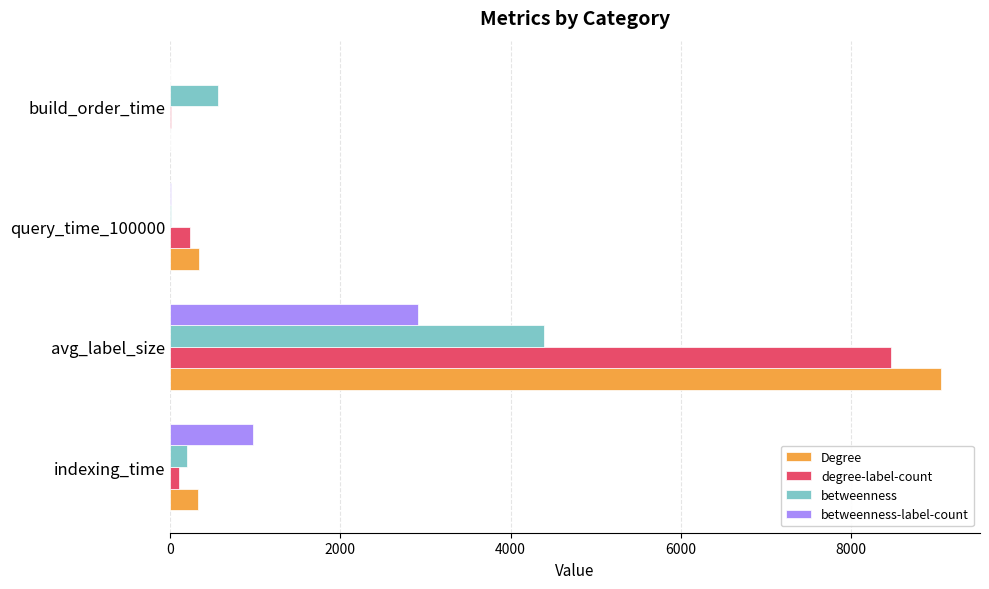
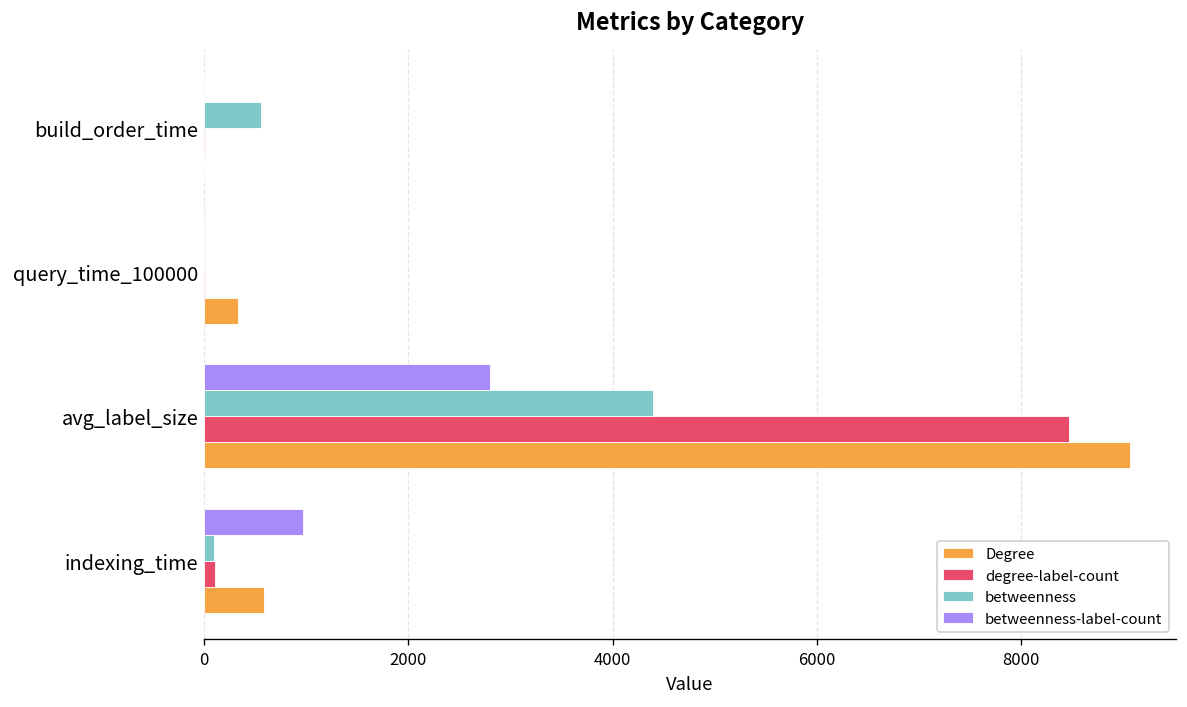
  {
    "Degree": {
      "query_time_100000": 300,
      "avg_label_size": 9100,
-     "indexing_time": 300
+     "indexing_time": 600
    },
    "degree-label-count": {
-     "query_time_100000": 200,
+     "query_time_100000": 0,
      "avg_label_size": 8500,
      "indexing_time": 100
    },
    "betweenness": {
      "build_order_time": 600,
      "avg_label_size": 4400,
-     "indexing_time": 200
+     "indexing_time": 100
    },
    "betweenness-label-count": {
-     "avg_label_size": 2900,
+     "avg_label_size": 2800,
      "indexing_time": 1000
    }
  }
